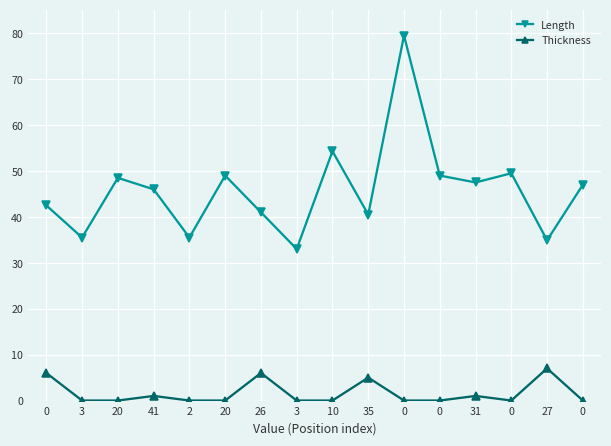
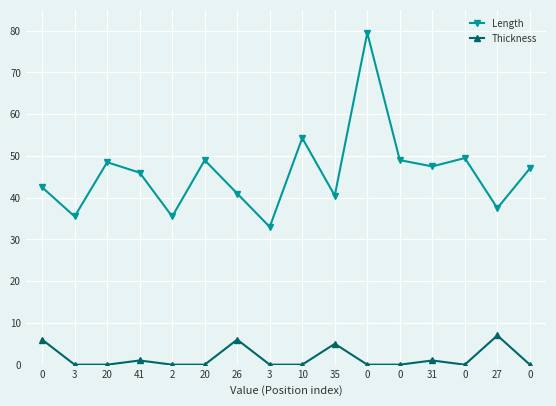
  {
    "Length": {
      "41": 46,
      "2": 36,
      "26": 41,
      "10": 54,
      "35": 41,
      "31": 48,
-     "27": 35
+     "27": 38
    },
    "Thickness": {
      "41": 1,
      "2": 0,
      "26": 6,
      "10": 0,
      "35": 5,
      "31": 1,
      "27": 7
    }
  }
